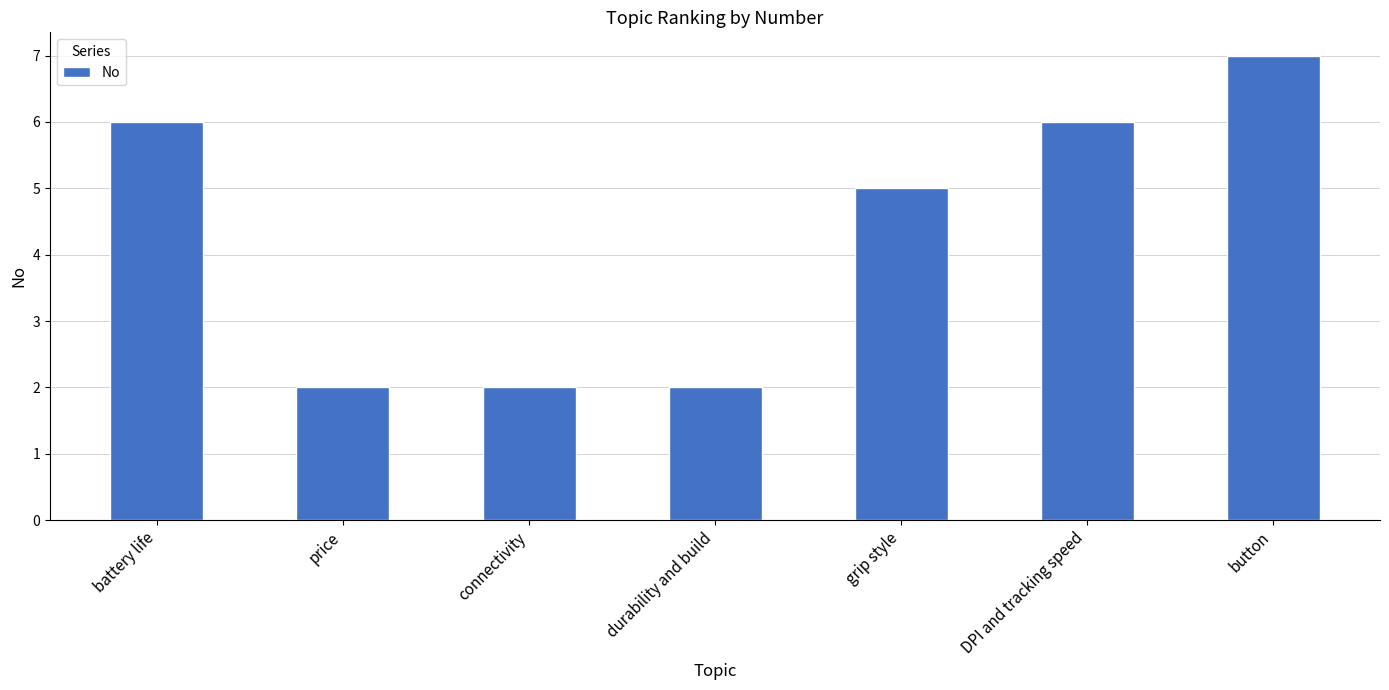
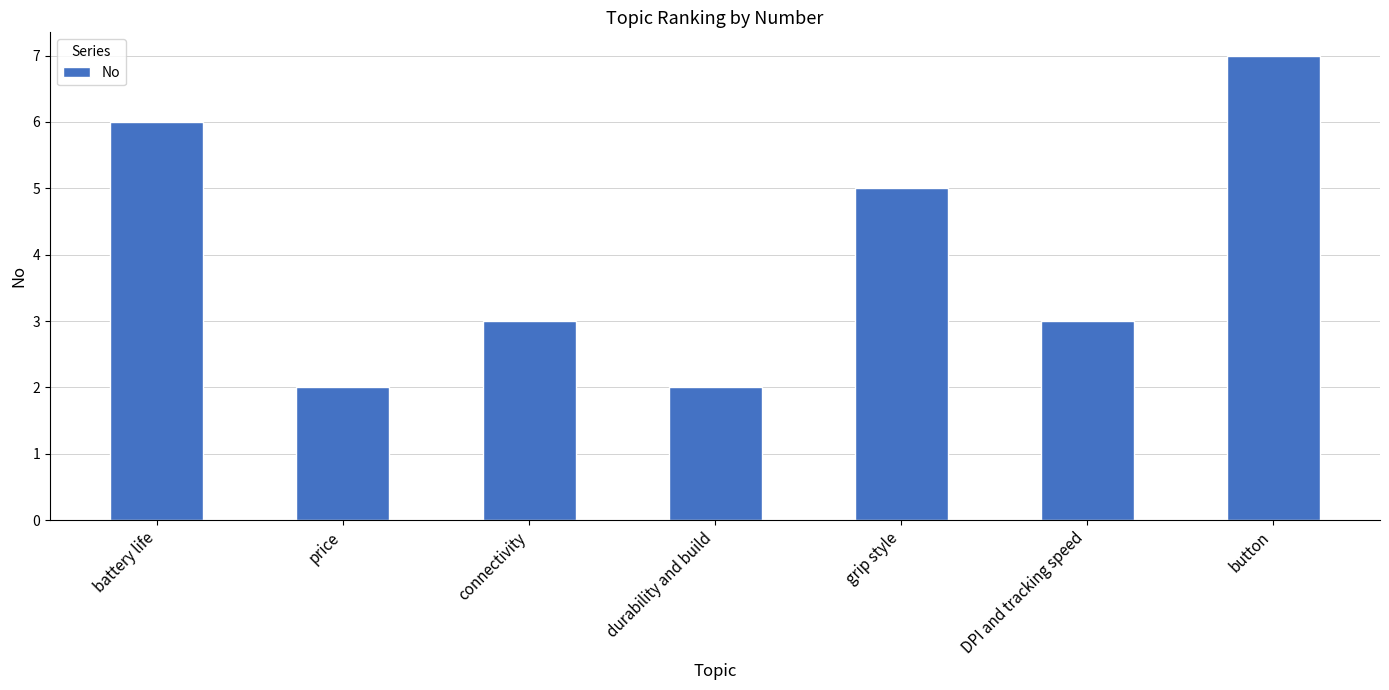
  {
    "battery life": 6,
    "price": 2,
-   "connectivity": 2,
+   "connectivity": 3,
    "durability and build": 2,
    "grip style": 5,
-   "DPI and tracking speed": 6,
+   "DPI and tracking speed": 3,
    "button": 7
  }
